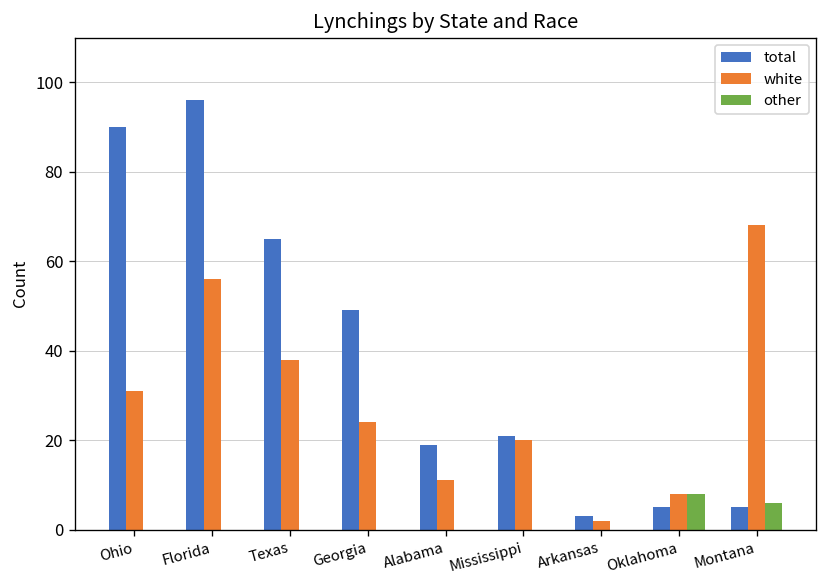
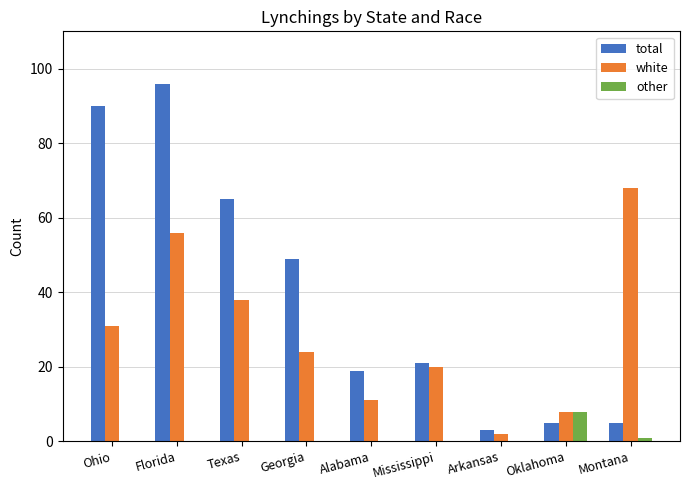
  {
    "total": {
      "Ohio": 90,
      "Florida": 96,
      "Texas": 65,
      "Georgia": 49,
      "Alabama": 19,
      "Mississippi": 21,
      "Arkansas": 3,
      "Oklahoma": 5,
      "Montana": 5
    },
    "white": {
      "Ohio": 31,
      "Florida": 56,
      "Texas": 38,
      "Georgia": 24,
      "Alabama": 11,
      "Mississippi": 20,
      "Arkansas": 2,
      "Oklahoma": 8,
      "Montana": 68
    },
    "other": {
      "Ohio": 0,
      "Florida": 0,
      "Texas": 0,
      "Georgia": 0,
      "Alabama": 0,
      "Mississippi": 0,
      "Arkansas": 0,
      "Oklahoma": 8,
-     "Montana": 6
+     "Montana": 1
    }
  }
